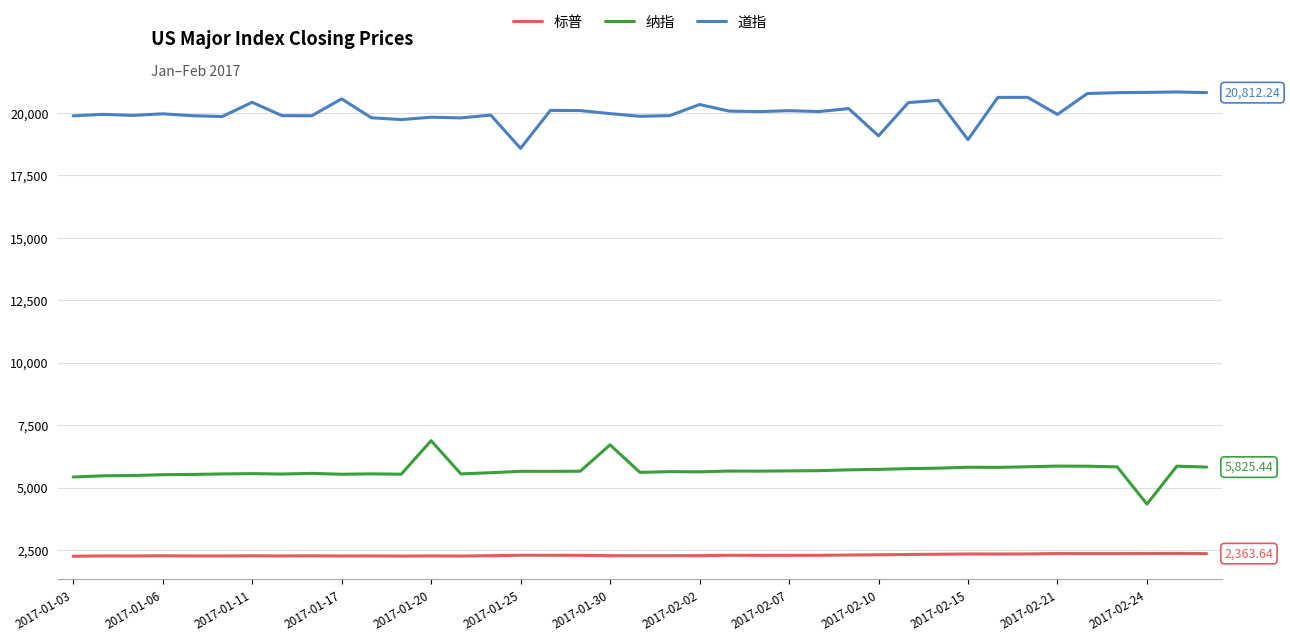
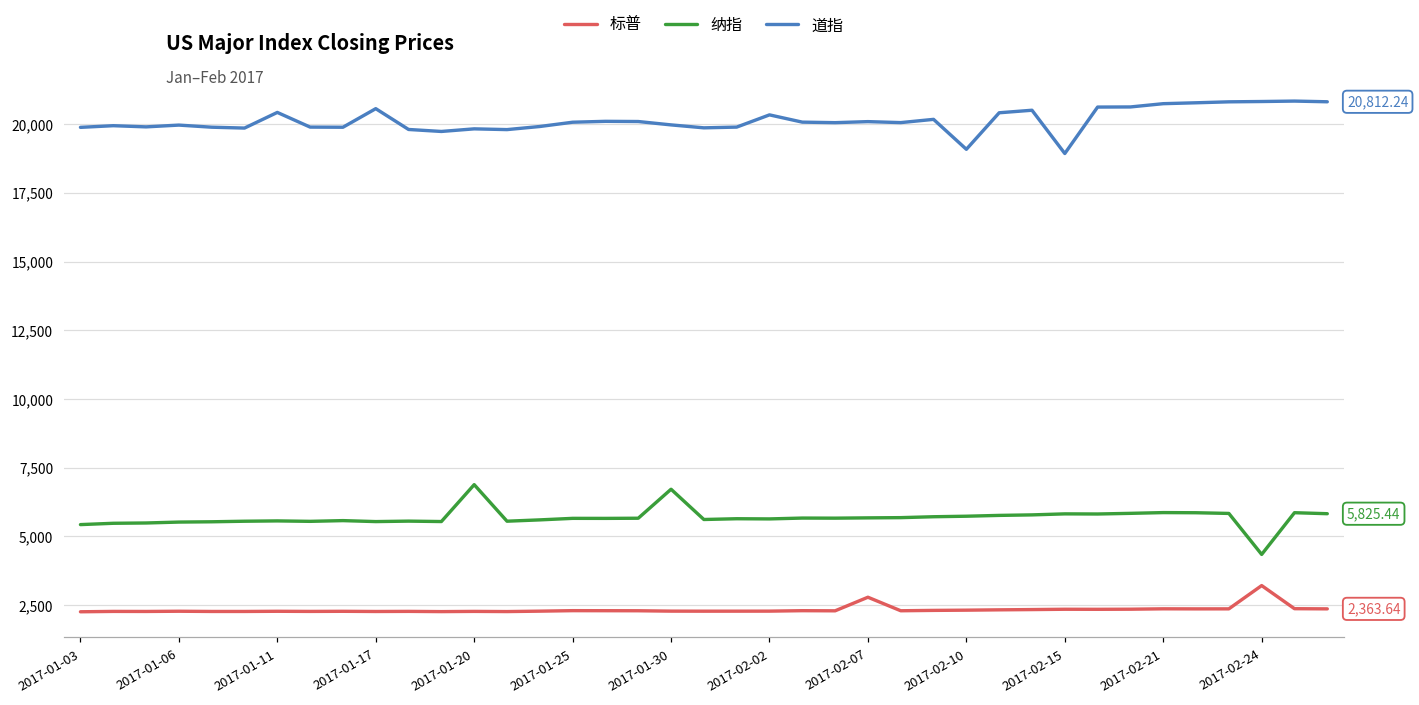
  {
    "标普": {
      "2017-01-03": "2,300",
      "2017-01-06": "2,300",
      "2017-01-11": "2,300",
      "2017-01-17": "2,300",
      "2017-01-20": "2,300",
      "2017-01-25": "2,300",
      "2017-01-30": "2,300",
      "2017-02-02": "2,300",
-     "2017-02-07": "2,300",
+     "2017-02-07": "2,800",
      "2017-02-10": "2,300",
      "2017-02-15": "2,300",
      "2017-02-21": "2,400",
-     "2017-02-24": "2,400"
+     "2017-02-24": "3,200"
    },
    "纳指": {
      "2017-01-03": "5,400",
      "2017-01-06": "5,500",
      "2017-01-11": "5,600",
      "2017-01-17": "5,500",
      "2017-01-20": "6,900",
      "2017-01-25": "5,700",
      "2017-01-30": "6,700",
      "2017-02-02": "5,600",
      "2017-02-07": "5,700",
      "2017-02-10": "5,700",
      "2017-02-15": "5,800",
      "2017-02-21": "5,900",
      "2017-02-24": "4,300"
    },
    "道指": {
      "2017-01-03": "19,900",
      "2017-01-06": "20,000",
      "2017-01-11": "20,400",
      "2017-01-17": "20,600",
      "2017-01-20": "19,800",
-     "2017-01-25": "18,600",
+     "2017-01-25": "20,100",
      "2017-01-30": "20,000",
      "2017-02-02": "20,300",
      "2017-02-07": "20,100",
      "2017-02-10": "19,100",
      "2017-02-15": "18,900",
-     "2017-02-21": "19,900",
+     "2017-02-21": "20,700",
      "2017-02-24": "20,800"
    }
  }
